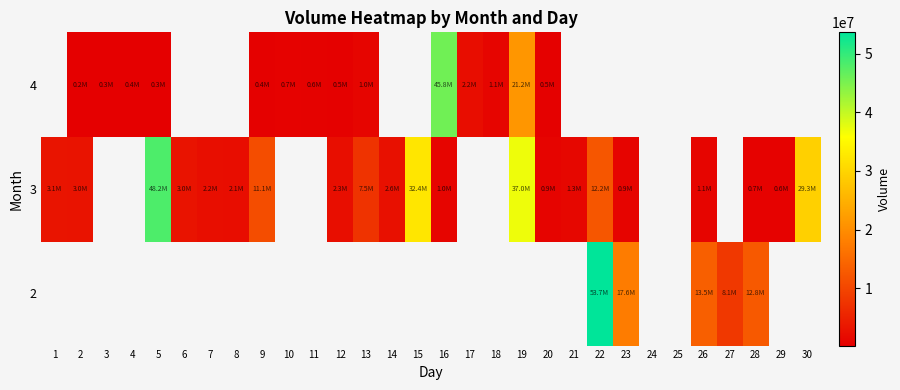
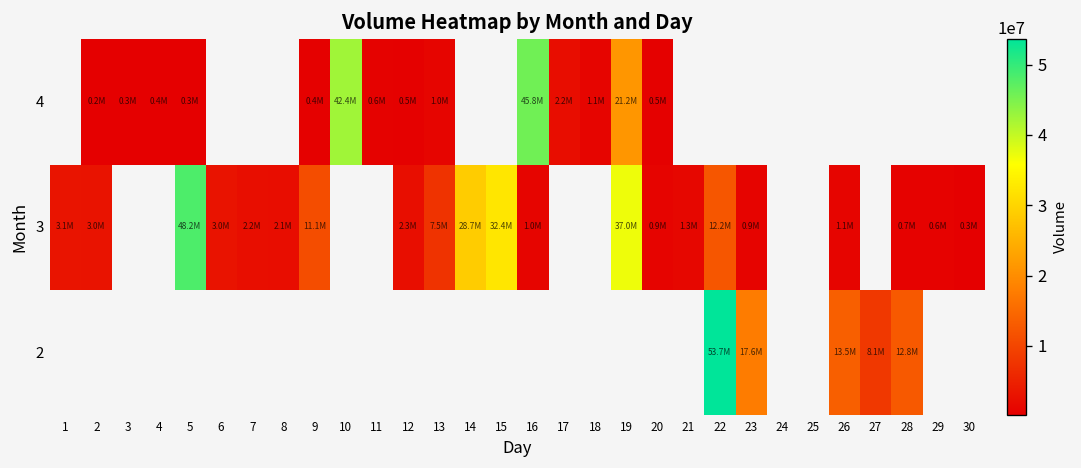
  {
    "4": {
      "2": "0.2M",
      "3": "0.3M",
      "4": "0.4M",
      "5": "0.3M",
      "9": "0.4M",
-     "10": "0.7M",
+     "10": "42.4M",
      "11": "0.6M",
      "12": "0.5M",
      "13": "1.0M",
      "16": "45.8M",
      "17": "2.2M",
      "18": "1.1M",
      "19": "21.2M",
      "20": "0.5M"
    },
    "3": {
      "1": "3.1M",
      "2": "3.0M",
      "5": "48.2M",
      "6": "3.0M",
      "7": "2.2M",
      "8": "2.1M",
      "9": "11.1M",
      "12": "2.3M",
      "13": "7.5M",
-     "14": "2.6M",
+     "14": "28.7M",
      "15": "32.4M",
      "16": "1.0M",
      "19": "37.0M",
      "20": "0.9M",
      "21": "1.3M",
      "22": "12.2M",
      "23": "0.9M",
      "26": "1.1M",
      "28": "0.7M",
      "29": "0.6M",
-     "30": "29.3M"
+     "30": "0.3M"
    },
    "2": {
      "22": "53.7M",
      "23": "17.6M",
      "26": "13.5M",
      "27": "8.1M",
      "28": "12.8M"
    }
  }
